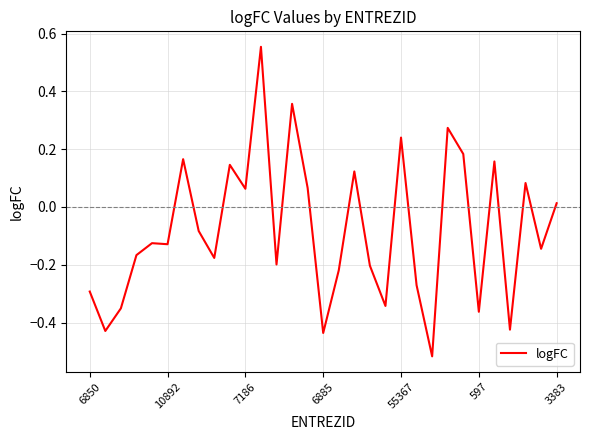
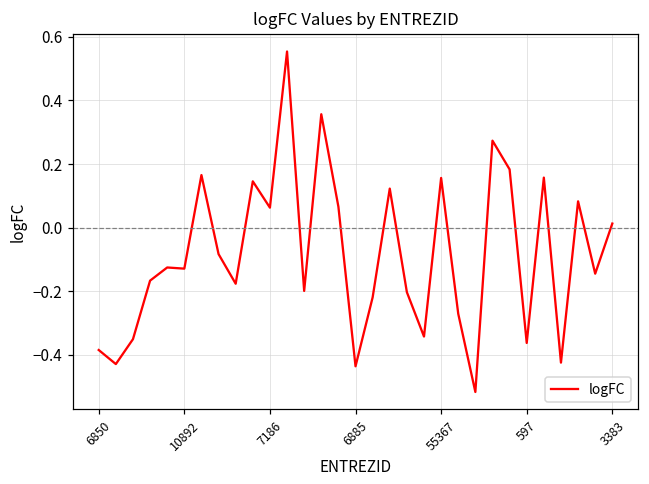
  {
-   "6850": -0.29,
+   "6850": -0.38,
    "10892": -0.13,
    "7186": 0.06,
    "6885": -0.44,
-   "55367": 0.24,
+   "55367": 0.16,
    "597": -0.36,
    "3383": 0.01
  }
